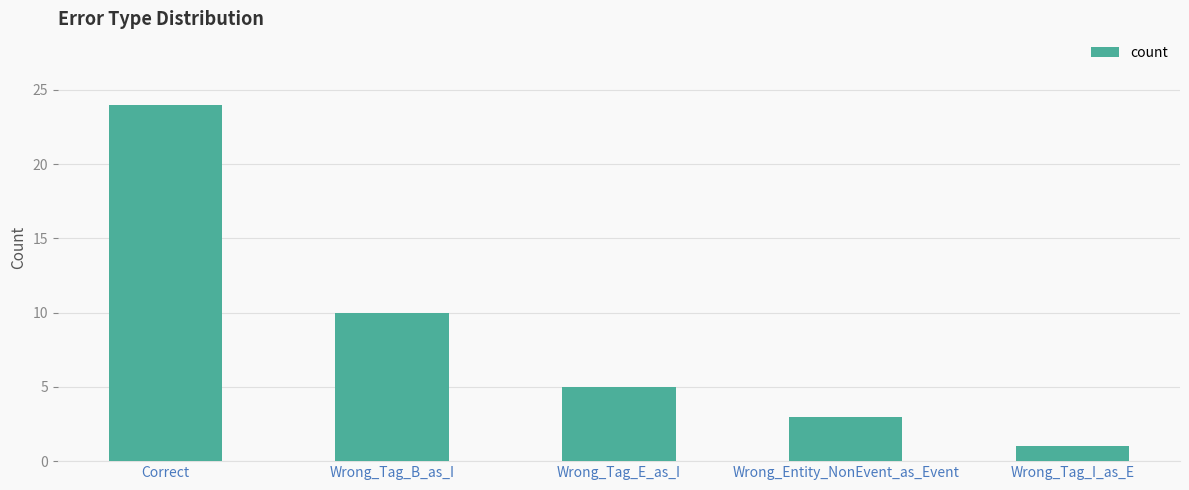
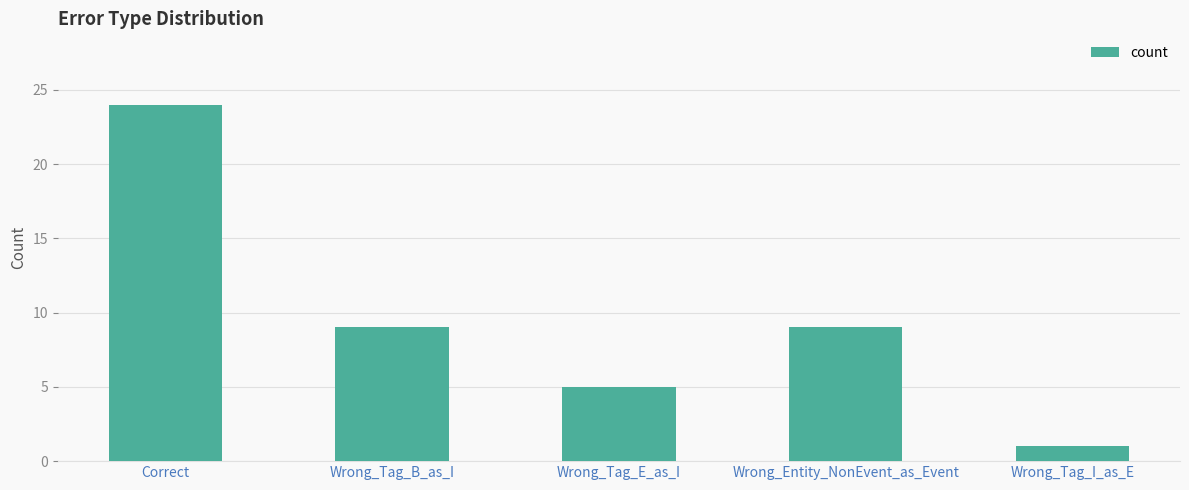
  {
    "Correct": 24,
-   "Wrong_Tag_B_as_I": 10,
+   "Wrong_Tag_B_as_I": 9,
    "Wrong_Tag_E_as_I": 5,
-   "Wrong_Entity_NonEvent_as_Event": 3,
+   "Wrong_Entity_NonEvent_as_Event": 9,
    "Wrong_Tag_I_as_E": 1
  }
